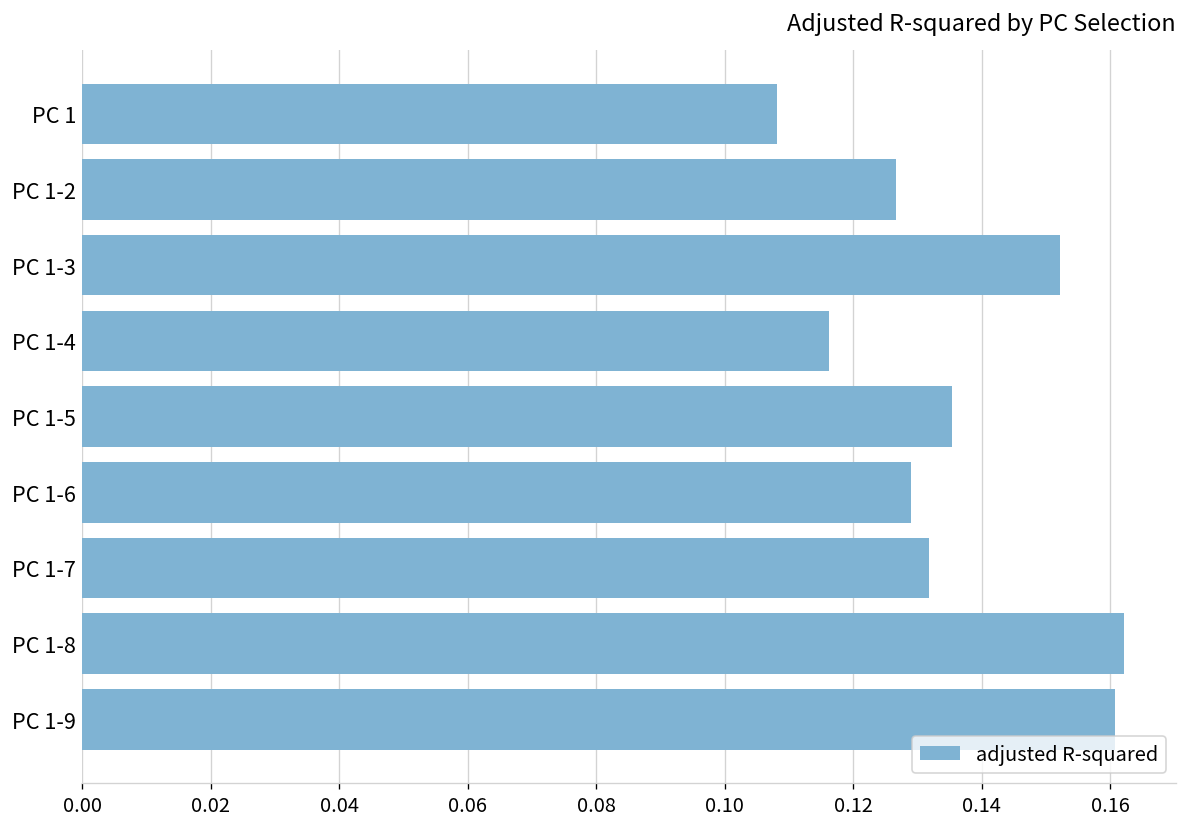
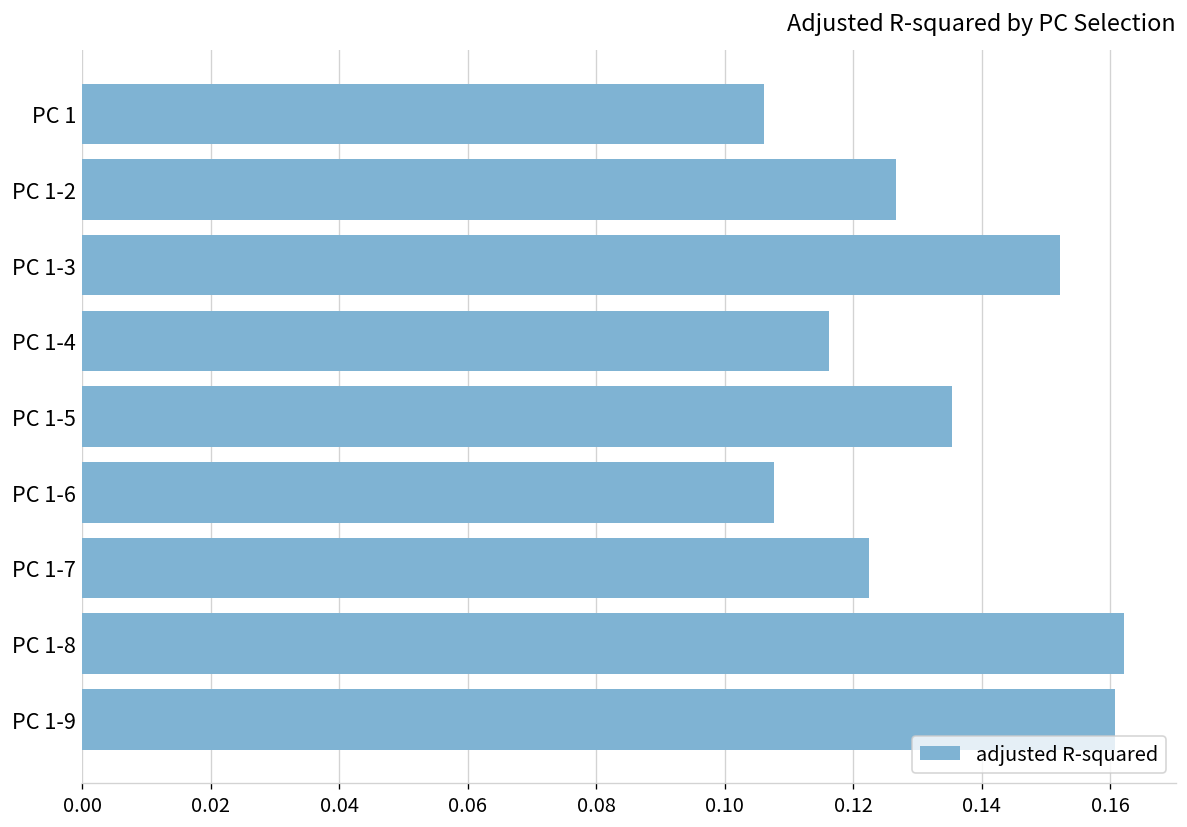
  {
-   "PC 1": 0.108,
+   "PC 1": 0.106,
    "PC 1-2": 0.127,
    "PC 1-3": 0.152,
    "PC 1-4": 0.116,
    "PC 1-5": 0.135,
-   "PC 1-6": 0.129,
-   "PC 1-7": 0.132,
+   "PC 1-6": 0.108,
+   "PC 1-7": 0.122,
    "PC 1-8": 0.162,
    "PC 1-9": 0.161
  }
